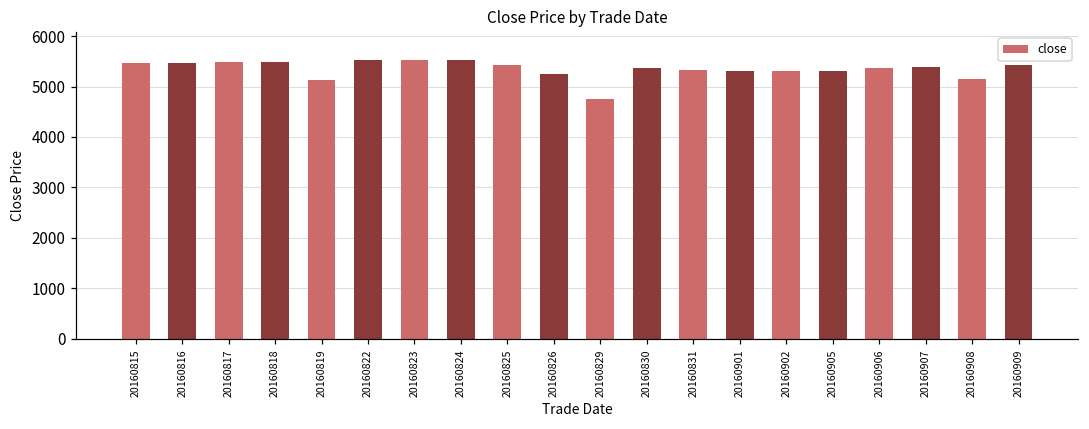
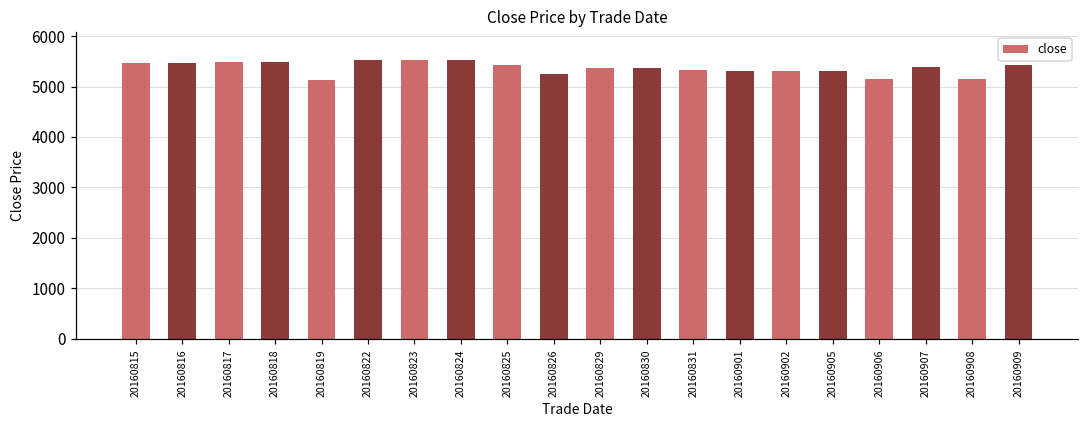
  {
    "20160815": 5500,
    "20160816": 5500,
    "20160817": 5500,
    "20160818": 5500,
    "20160819": 5100,
    "20160822": 5500,
    "20160823": 5500,
    "20160824": 5500,
    "20160825": 5400,
    "20160826": 5200,
-   "20160829": 4700,
+   "20160829": 5400,
    "20160830": 5400,
    "20160831": 5300,
    "20160901": 5300,
    "20160902": 5300,
    "20160905": 5300,
-   "20160906": 5400,
+   "20160906": 5200,
    "20160907": 5400,
    "20160908": 5100,
    "20160909": 5400
  }
